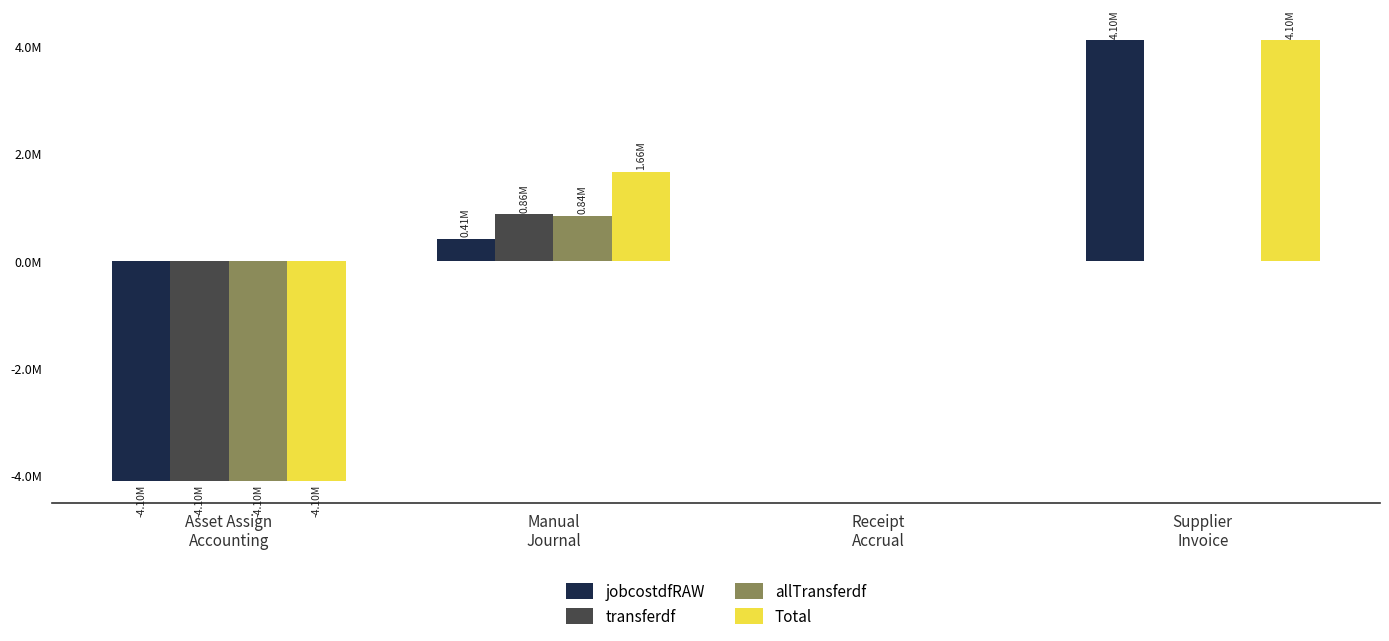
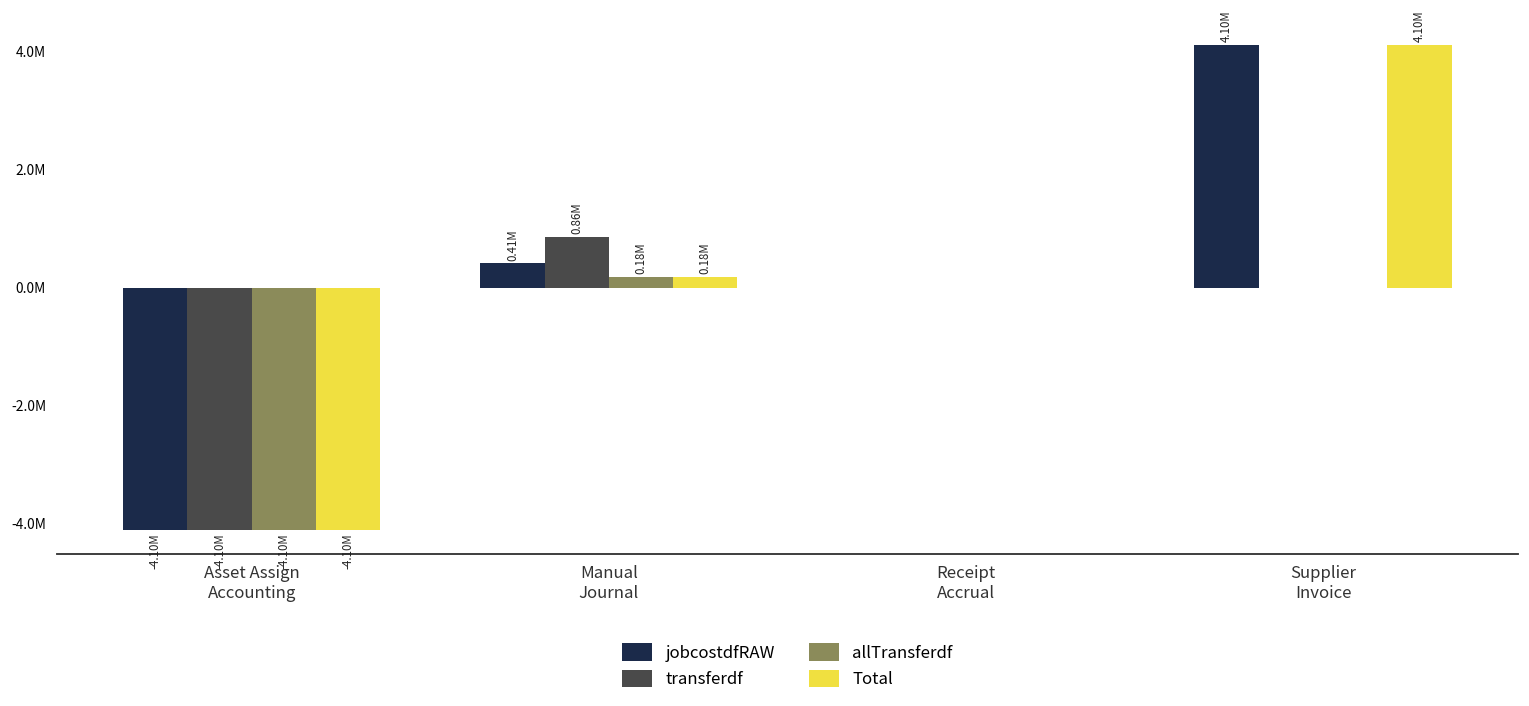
  {
    "allTransferdf": {
      "Asset Assign Accounting": "-4.10M",
-     "Manual Journal": "0.84M"
+     "Manual Journal": "0.18M"
    },
    "Total": {
      "Asset Assign Accounting": "-4.10M",
-     "Manual Journal": "1.66M",
+     "Manual Journal": "0.18M",
      "Supplier Invoice": "4.10M"
    }
  }
